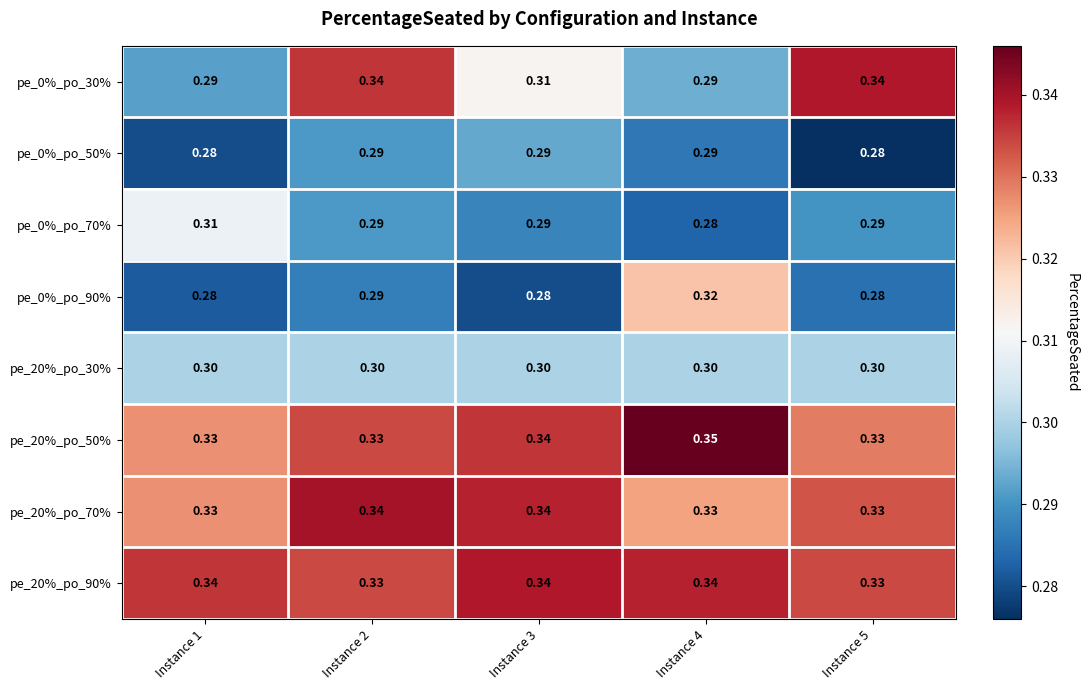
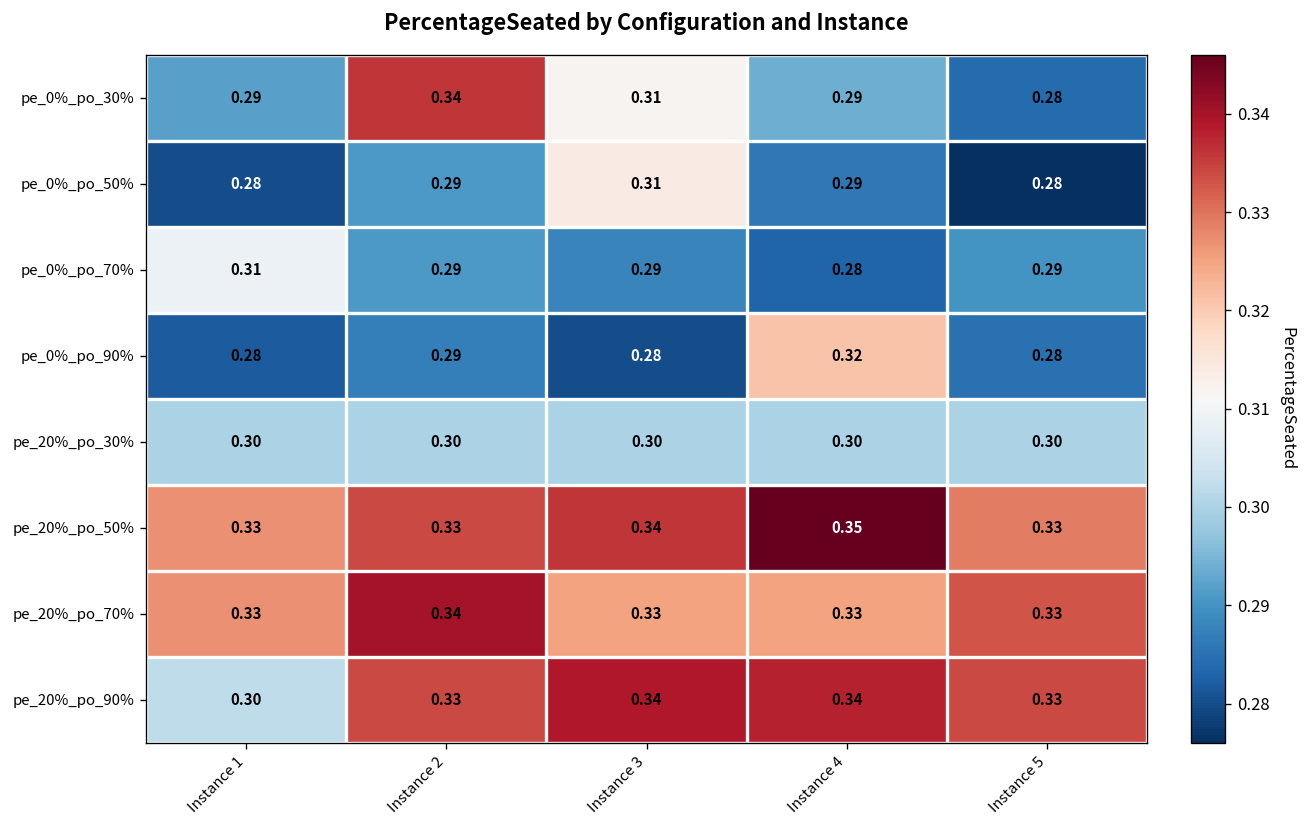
  {
    "pe_0%_po_30%": {
      "Instance 1": 0.29,
      "Instance 2": 0.34,
      "Instance 3": 0.31,
      "Instance 4": 0.29,
-     "Instance 5": 0.34
+     "Instance 5": 0.28
    },
    "pe_0%_po_50%": {
      "Instance 1": 0.28,
      "Instance 2": 0.29,
-     "Instance 3": 0.29,
+     "Instance 3": 0.31,
      "Instance 4": 0.29,
      "Instance 5": 0.28
    },
    "pe_0%_po_70%": {
      "Instance 1": 0.31,
      "Instance 2": 0.29,
      "Instance 3": 0.29,
      "Instance 4": 0.28,
      "Instance 5": 0.29
    },
    "pe_0%_po_90%": {
      "Instance 1": 0.28,
      "Instance 2": 0.29,
      "Instance 3": 0.28,
      "Instance 4": 0.32,
      "Instance 5": 0.28
    },
    "pe_20%_po_30%": {
      "Instance 1": 0.30,
      "Instance 2": 0.30,
      "Instance 3": 0.30,
      "Instance 4": 0.30,
      "Instance 5": 0.30
    },
    "pe_20%_po_50%": {
      "Instance 1": 0.33,
      "Instance 2": 0.33,
      "Instance 3": 0.34,
      "Instance 4": 0.35,
      "Instance 5": 0.33
    },
    "pe_20%_po_70%": {
      "Instance 1": 0.33,
      "Instance 2": 0.34,
-     "Instance 3": 0.34,
+     "Instance 3": 0.33,
      "Instance 4": 0.33,
      "Instance 5": 0.33
    },
    "pe_20%_po_90%": {
-     "Instance 1": 0.34,
+     "Instance 1": 0.30,
      "Instance 2": 0.33,
      "Instance 3": 0.34,
      "Instance 4": 0.34,
      "Instance 5": 0.33
    }
  }
